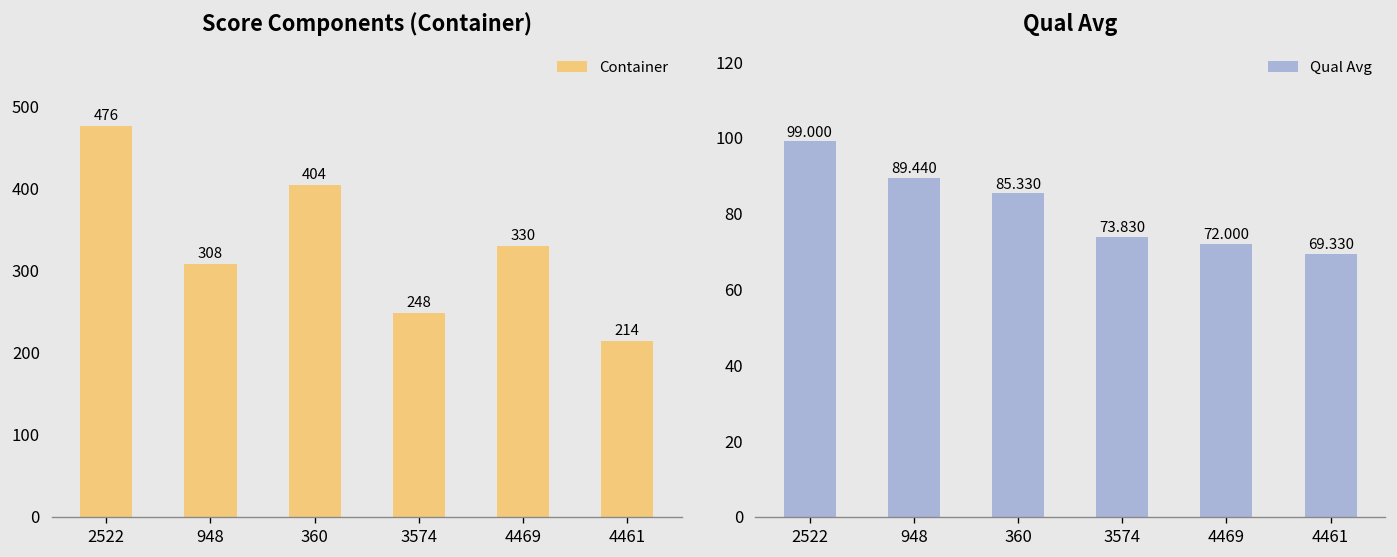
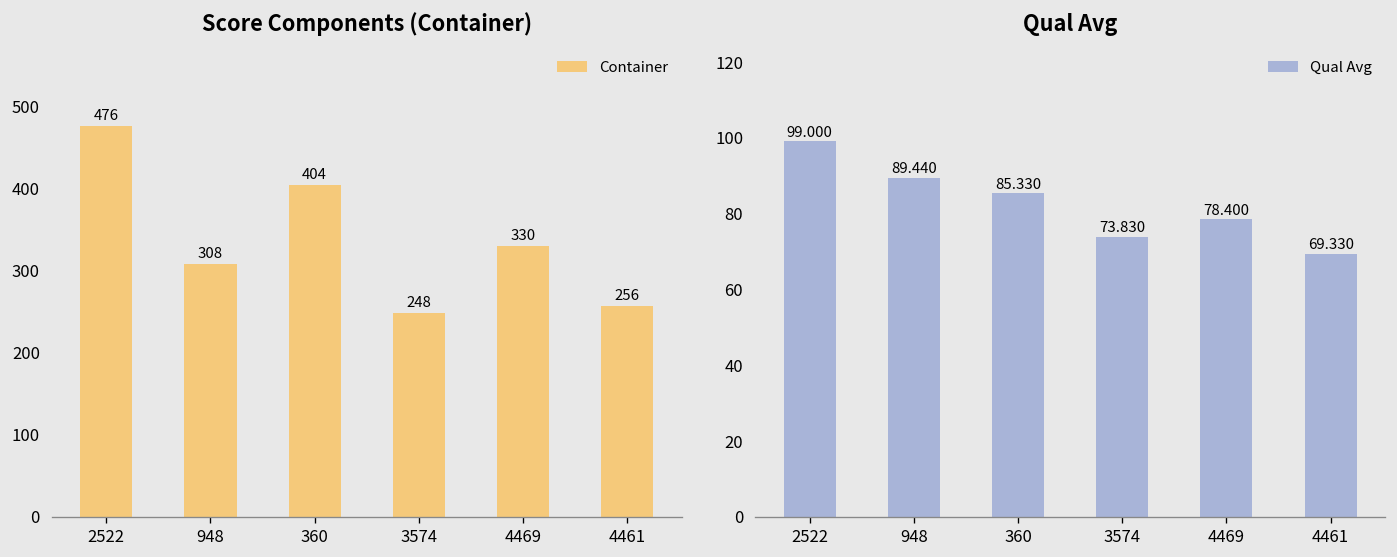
  {
    "Score Components (Container)": {
      "2522": 476,
      "948": 308,
      "360": 404,
      "3574": 248,
      "4469": 330,
-     "4461": 214
+     "4461": 256
    },
    "Qual Avg": {
      "2522": 99.000,
      "948": 89.440,
      "360": 85.330,
      "3574": 73.830,
-     "4469": 72.000,
+     "4469": 78.400,
      "4461": 69.330
    }
  }
